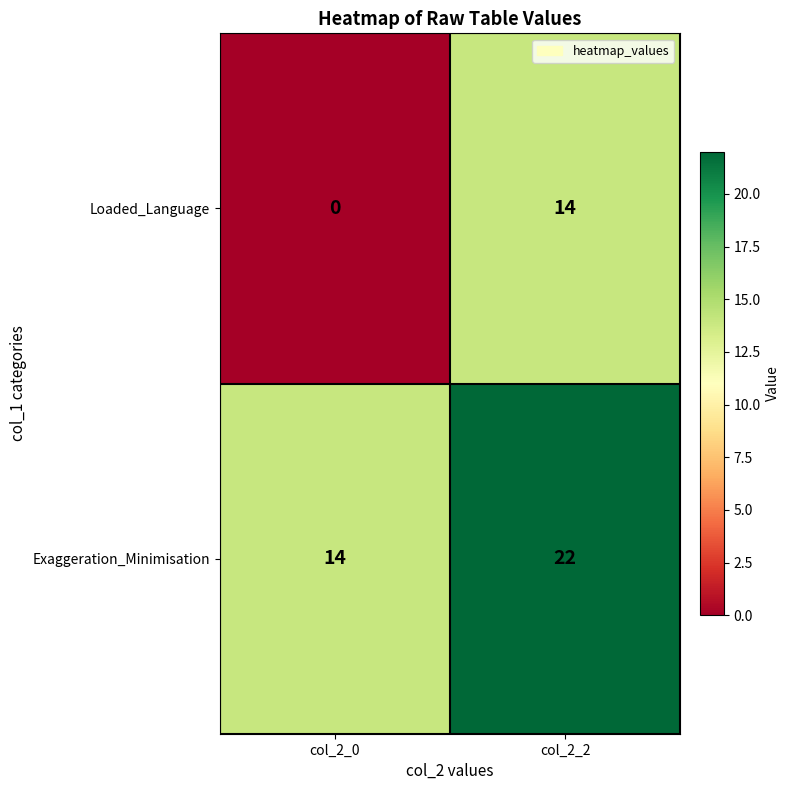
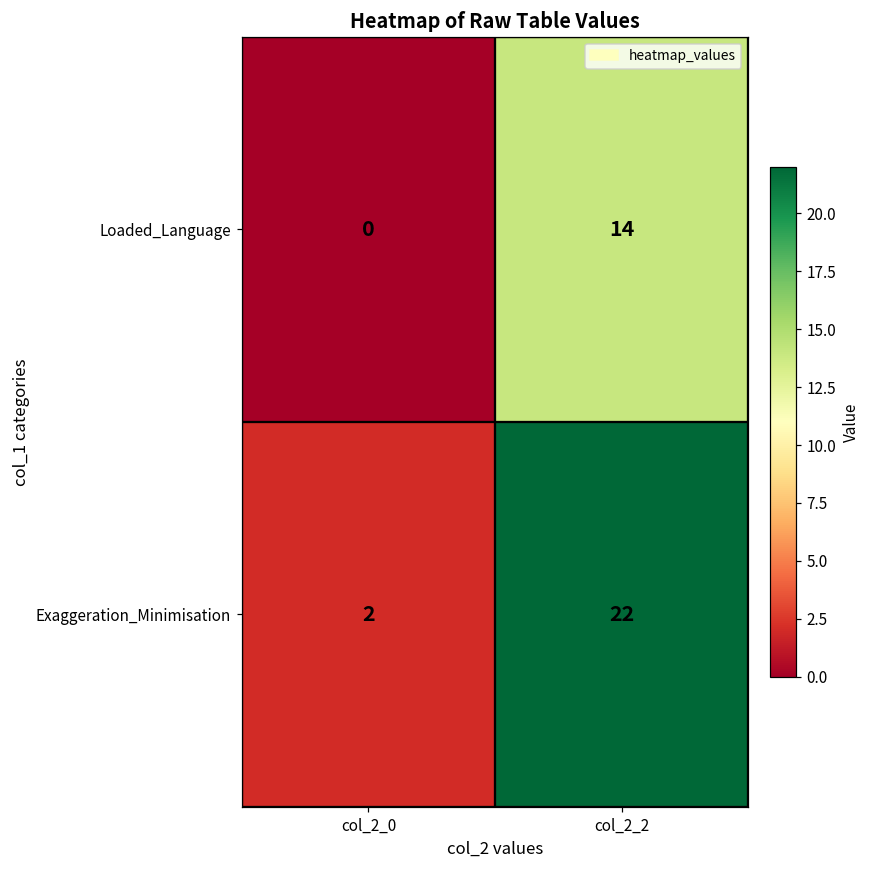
  {
    "Loaded_Language": {
      "col_2_0": 0,
      "col_2_2": 14
    },
    "Exaggeration_Minimisation": {
-     "col_2_0": 14,
+     "col_2_0": 2,
      "col_2_2": 22
    }
  }
